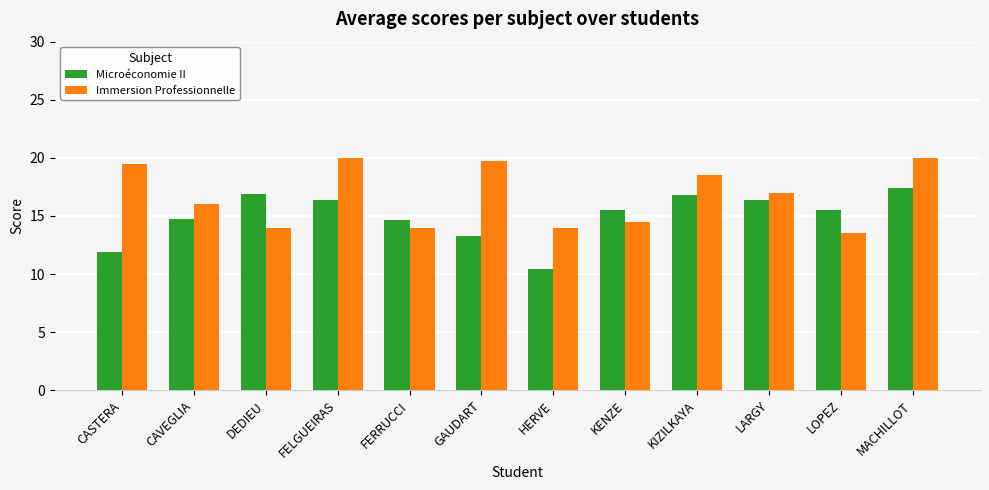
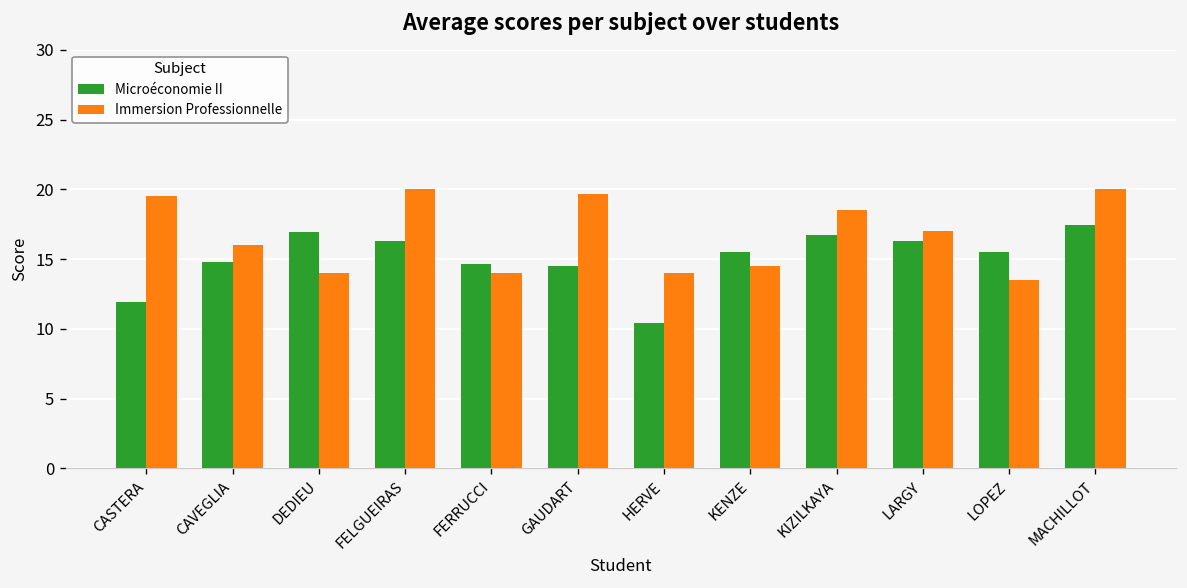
  {
    "Microéconomie II": {
      "CASTERA": 11.9,
      "CAVEGLIA": 14.8,
      "DEDIEU": 16.9,
      "FELGUEIRAS": 16.3,
      "FERRUCCI": 14.7,
-     "GAUDART": 13.2,
+     "GAUDART": 14.5,
      "HERVE": 10.4,
      "KENZE": 15.5,
      "KIZILKAYA": 16.8,
      "LARGY": 16.3,
      "LOPEZ": 15.5,
      "MACHILLOT": 17.4
    },
    "Immersion Professionnelle": {
      "CASTERA": 19.5,
      "CAVEGLIA": 16.0,
      "DEDIEU": 14.0,
      "FELGUEIRAS": 20.0,
      "FERRUCCI": 14.0,
      "GAUDART": 19.7,
      "HERVE": 14.0,
      "KENZE": 14.5,
      "KIZILKAYA": 18.5,
      "LARGY": 17.0,
      "LOPEZ": 13.5,
      "MACHILLOT": 20.0
    }
  }
